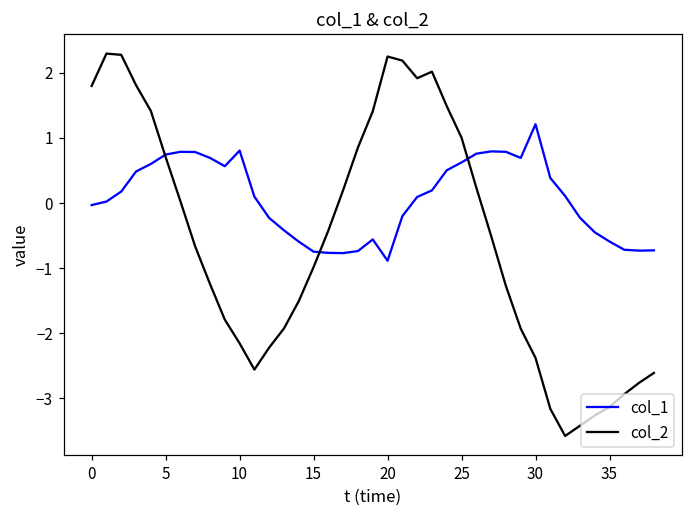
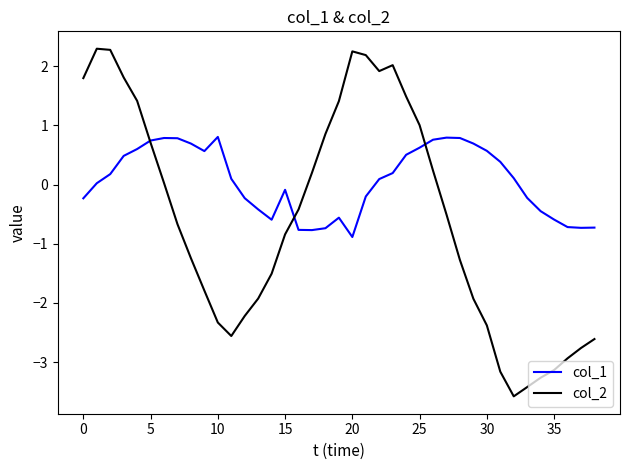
  {
    "col_1": {
-     "0": 0.0,
+     "0": -0.2,
      "10": 0.8,
-     "15": -0.7,
+     "15": -0.1,
      "20": -0.9,
      "25": 0.6,
-     "30": 1.2,
+     "30": 0.6,
      "35": -0.6
    },
    "col_2": {
      "0": 1.8,
-     "10": -2.2,
-     "15": -1.0,
+     "10": -2.3,
+     "15": -0.8,
      "20": 2.3,
      "25": 1.0,
      "30": -2.4
    }
  }
